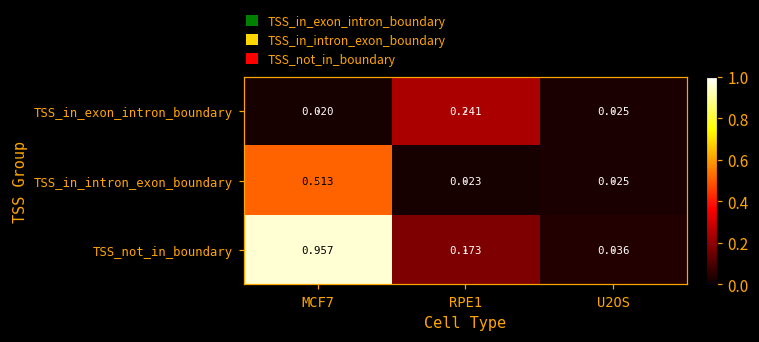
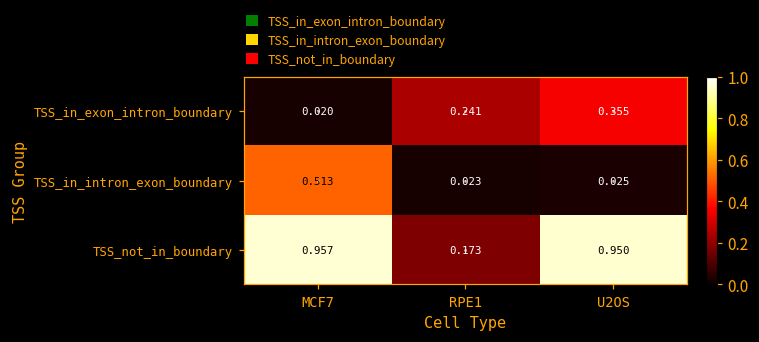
  {
    "TSS_in_exon_intron_boundary": {
-     "U2OS": 0.025
+     "U2OS": 0.355
    },
    "TSS_not_in_boundary": {
-     "U2OS": 0.036
+     "U2OS": 0.950
    }
  }
